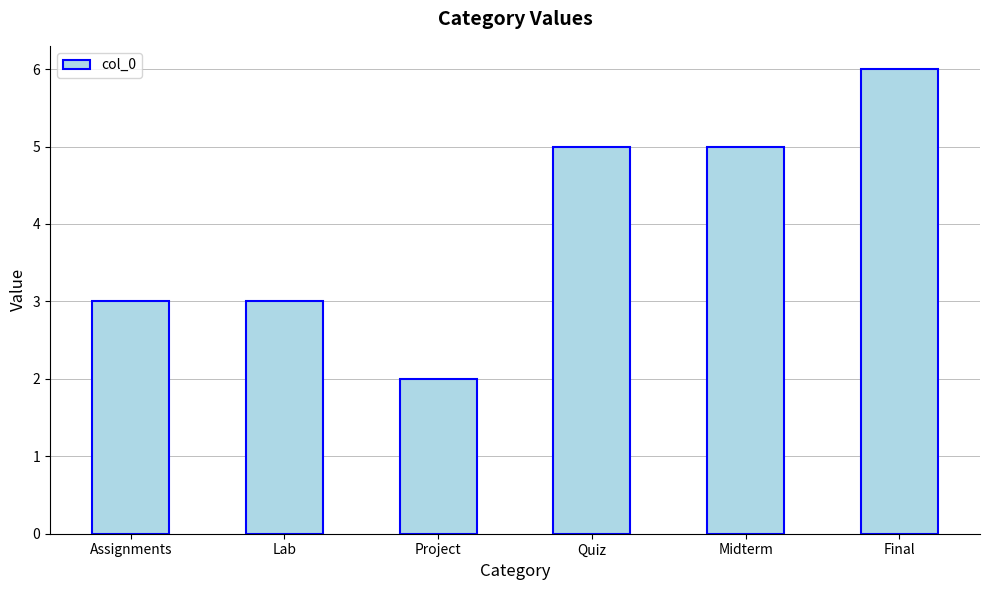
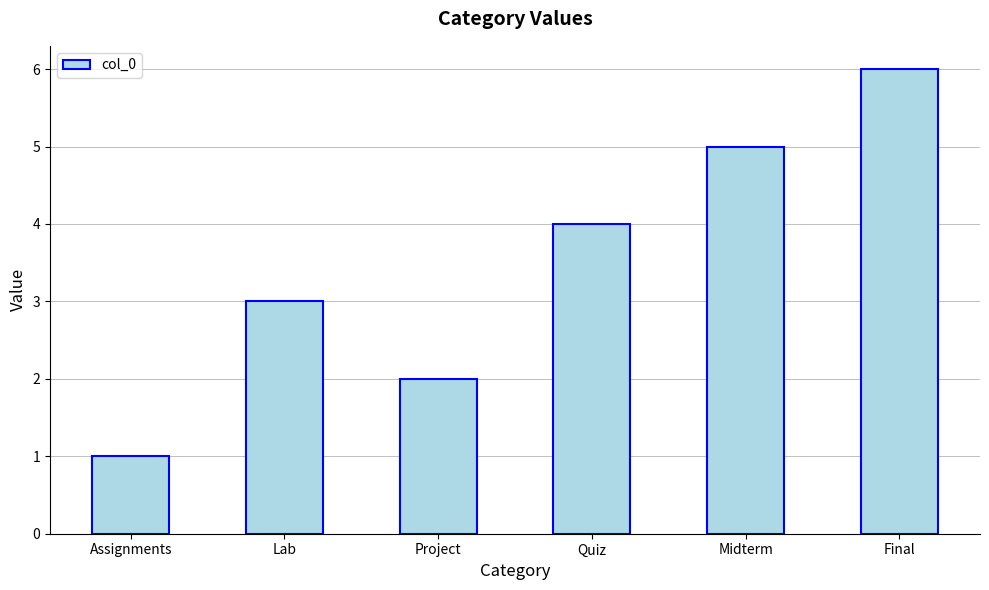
  {
-   "Assignments": 3,
+   "Assignments": 1,
    "Lab": 3,
    "Project": 2,
-   "Quiz": 5,
+   "Quiz": 4,
    "Midterm": 5,
    "Final": 6
  }
